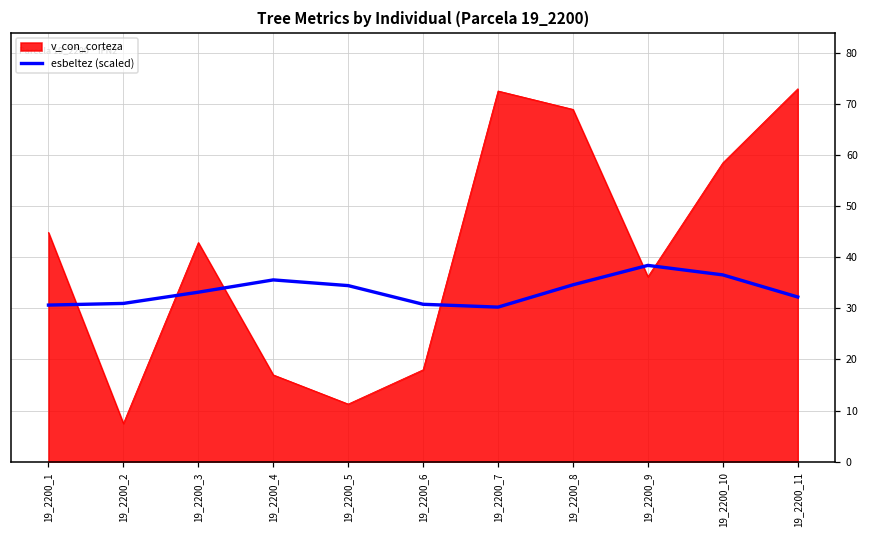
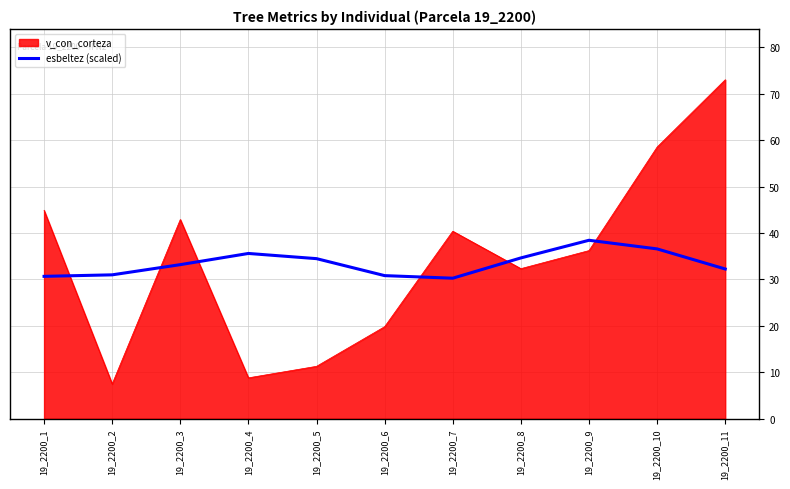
  {
    "v_con_corteza": {
      "19_2200_1": 45,
      "19_2200_2": 7,
      "19_2200_3": 43,
-     "19_2200_4": 17,
+     "19_2200_4": 9,
      "19_2200_5": 11,
-     "19_2200_6": 18,
-     "19_2200_7": 73,
-     "19_2200_8": 69,
+     "19_2200_6": 20,
+     "19_2200_7": 40,
+     "19_2200_8": 32,
      "19_2200_9": 36,
      "19_2200_10": 59,
      "19_2200_11": 73
    },
    "esbeltez (scaled)": {
      "19_2200_1": 31,
      "19_2200_2": 31,
      "19_2200_3": 33,
      "19_2200_4": 36,
      "19_2200_5": 34,
      "19_2200_6": 31,
      "19_2200_7": 30,
      "19_2200_8": 35,
      "19_2200_9": 38,
      "19_2200_10": 37,
      "19_2200_11": 32
    }
  }
